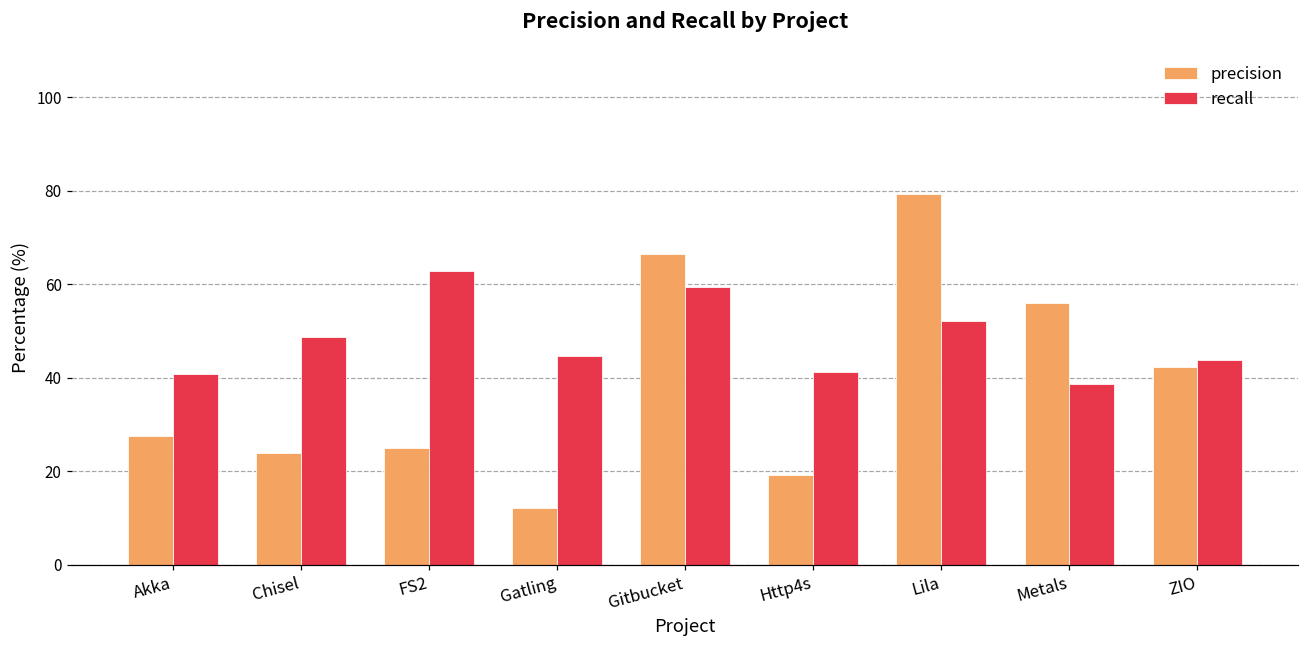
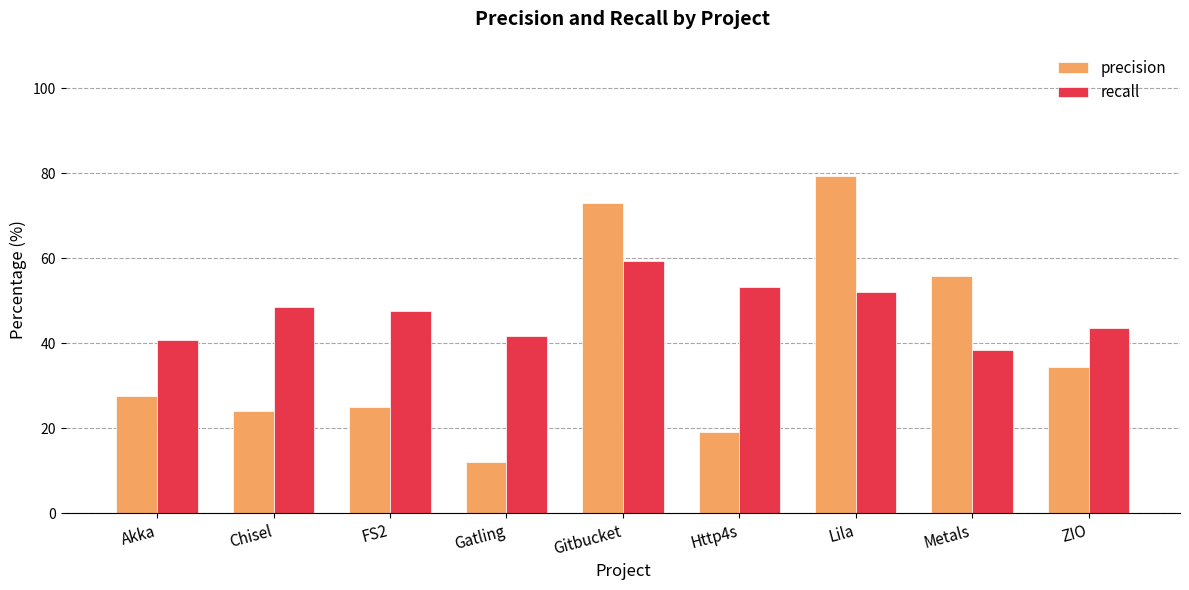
  {
    "precision": {
      "Akka": 28,
      "Chisel": 24,
      "FS2": 25,
      "Gatling": 12,
-     "Gitbucket": 66,
+     "Gitbucket": 73,
      "Http4s": 19,
      "Lila": 79,
      "Metals": 56,
-     "ZIO": 42
+     "ZIO": 34
    },
    "recall": {
      "Akka": 41,
      "Chisel": 49,
-     "FS2": 63,
-     "Gatling": 45,
+     "FS2": 48,
+     "Gatling": 42,
      "Gitbucket": 59,
-     "Http4s": 41,
+     "Http4s": 53,
      "Lila": 52,
      "Metals": 39,
      "ZIO": 44
    }
  }
